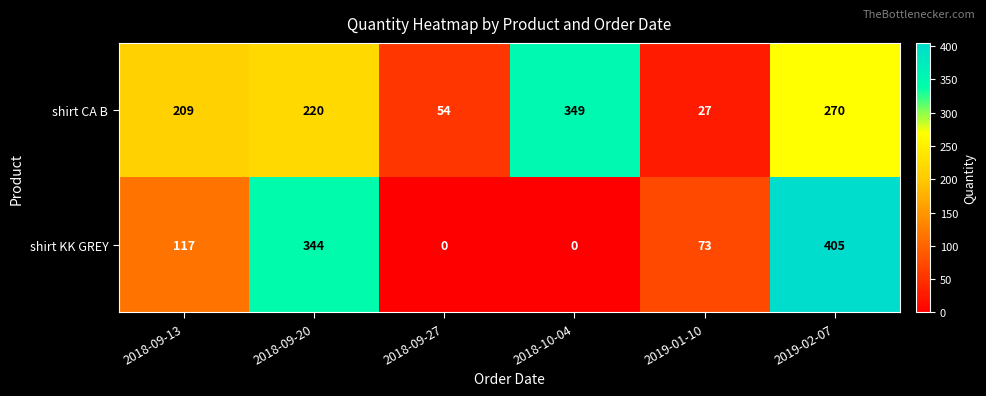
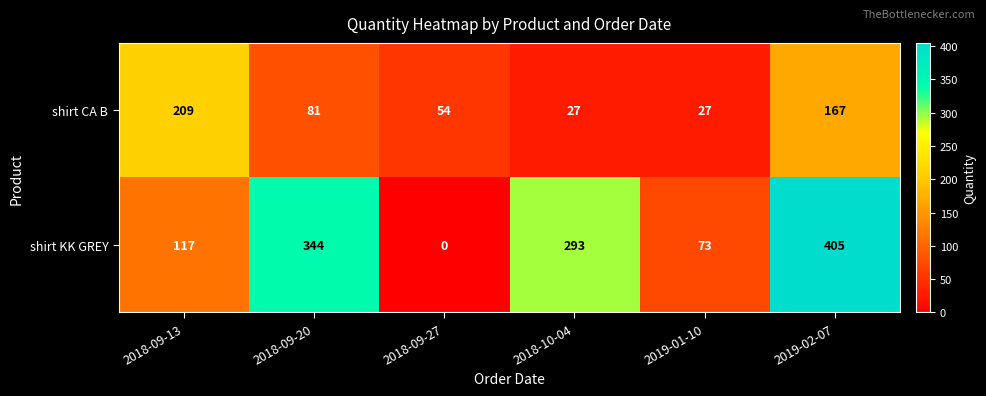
  {
    "shirt CA B": {
      "2018-09-13": 209,
-     "2018-09-20": 220,
+     "2018-09-20": 81,
      "2018-09-27": 54,
-     "2018-10-04": 349,
+     "2018-10-04": 27,
      "2019-01-10": 27,
-     "2019-02-07": 270
+     "2019-02-07": 167
    },
    "shirt KK GREY": {
      "2018-09-13": 117,
      "2018-09-20": 344,
      "2018-09-27": 0,
-     "2018-10-04": 0,
+     "2018-10-04": 293,
      "2019-01-10": 73,
      "2019-02-07": 405
    }
  }
